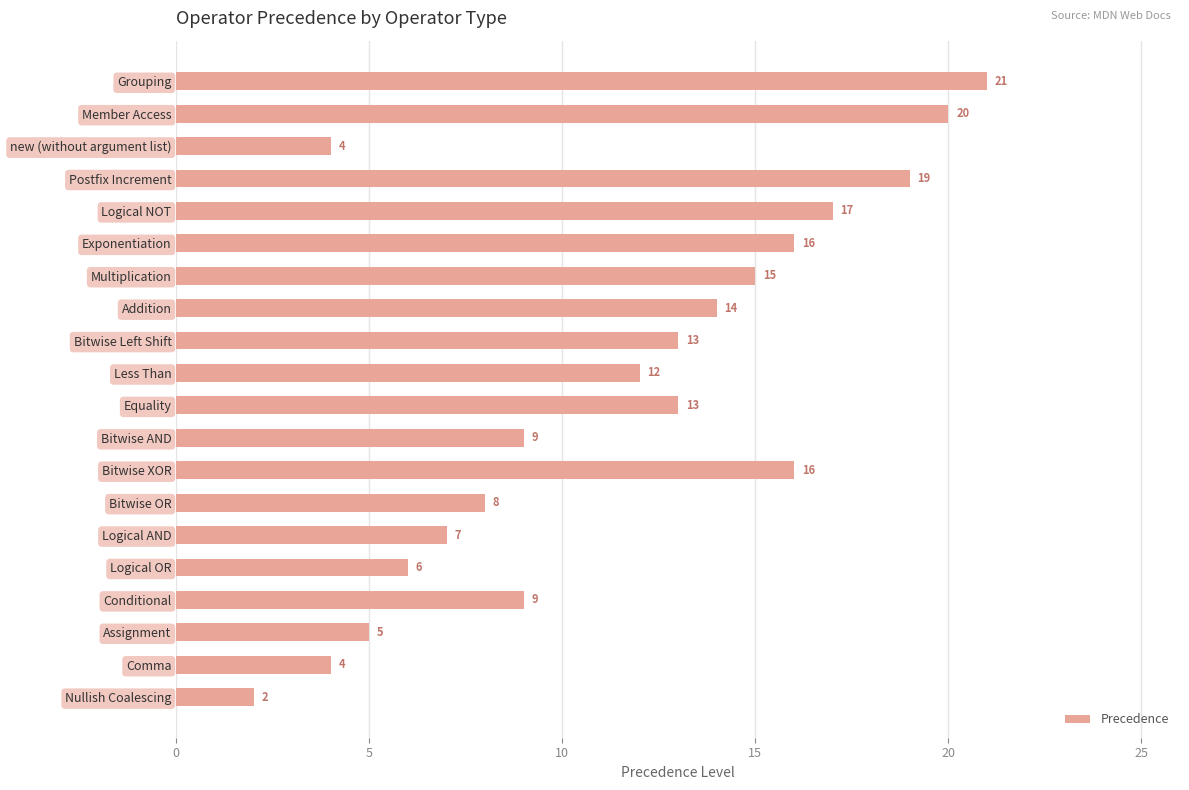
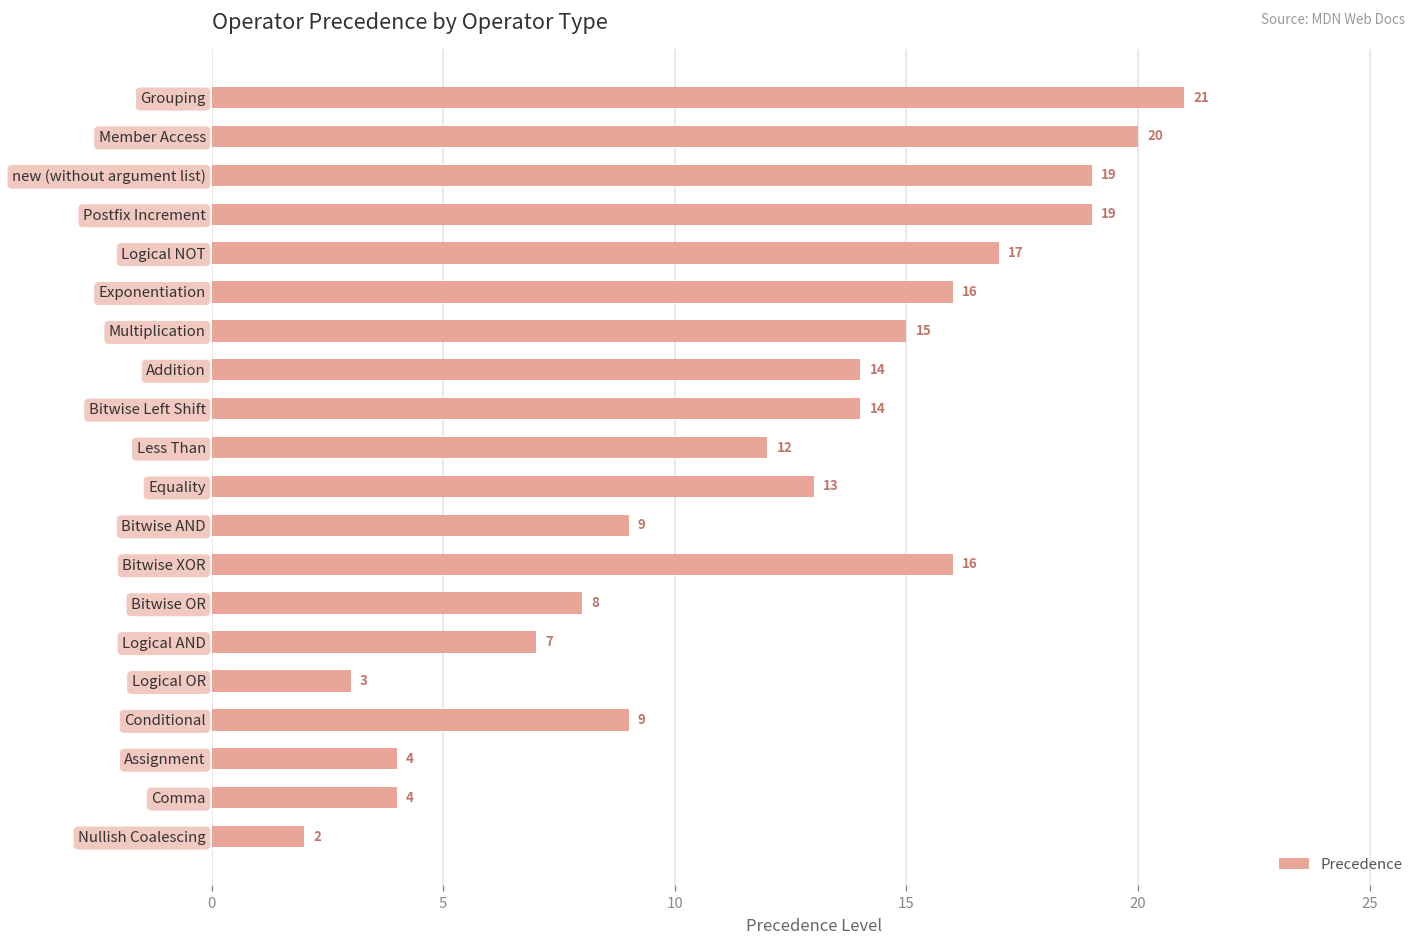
  {
    "Grouping": 21,
    "Member Access": 20,
-   "new (without argument list)": 4,
+   "new (without argument list)": 19,
    "Postfix Increment": 19,
    "Logical NOT": 17,
    "Exponentiation": 16,
    "Multiplication": 15,
    "Addition": 14,
-   "Bitwise Left Shift": 13,
+   "Bitwise Left Shift": 14,
    "Less Than": 12,
    "Equality": 13,
    "Bitwise AND": 9,
    "Bitwise XOR": 16,
    "Bitwise OR": 8,
    "Logical AND": 7,
-   "Logical OR": 6,
+   "Logical OR": 3,
    "Conditional": 9,
-   "Assignment": 5,
+   "Assignment": 4,
    "Comma": 4,
    "Nullish Coalescing": 2
  }
